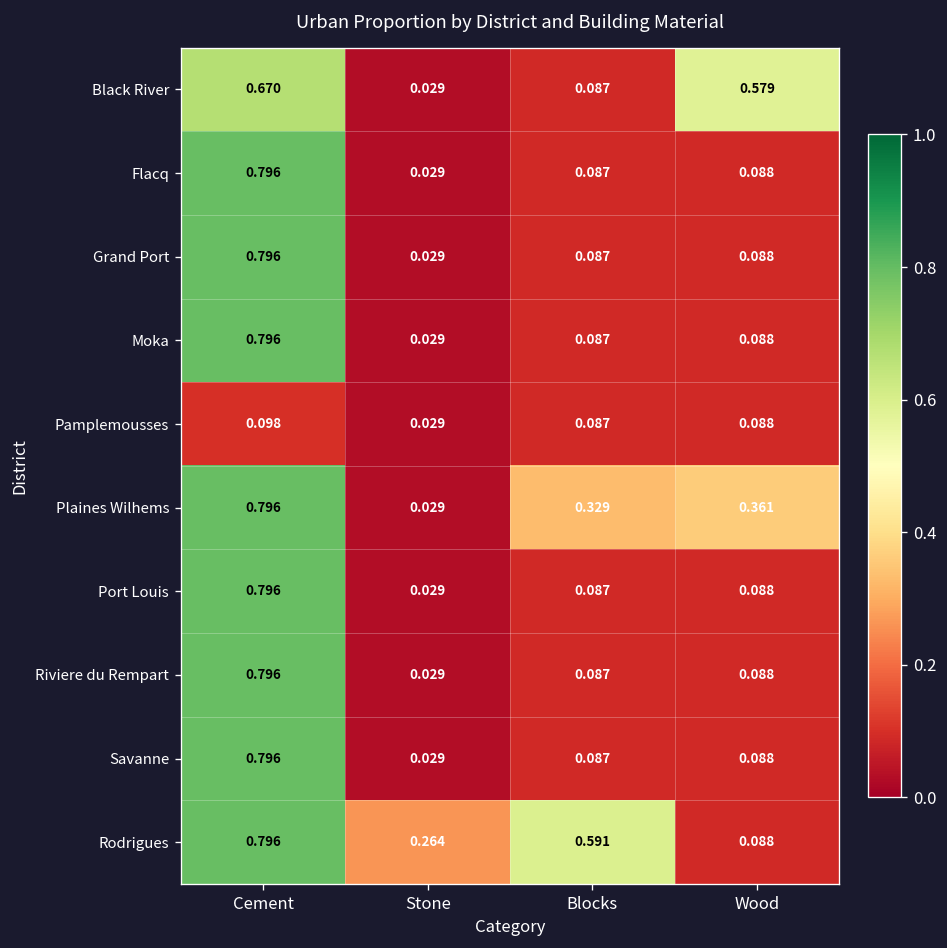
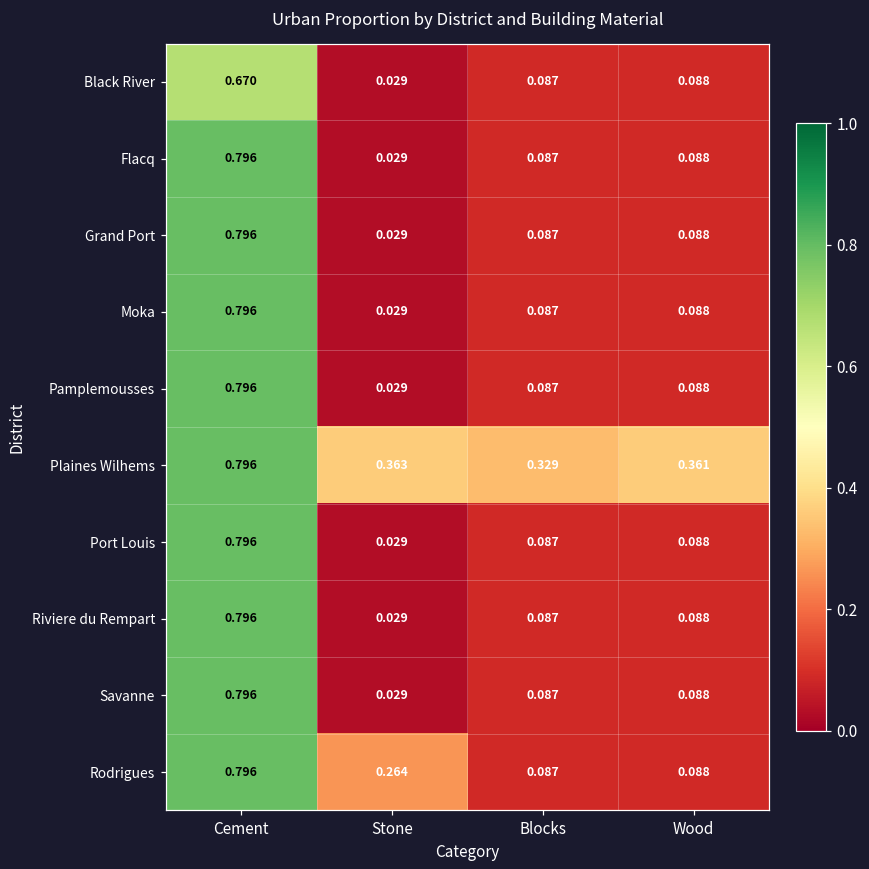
  {
    "Black River": {
      "Cement": 0.670,
      "Stone": 0.029,
      "Blocks": 0.087,
-     "Wood": 0.579
+     "Wood": 0.088
    },
    "Flacq": {
      "Cement": 0.796,
      "Stone": 0.029,
      "Blocks": 0.087,
      "Wood": 0.088
    },
    "Grand Port": {
      "Cement": 0.796,
      "Stone": 0.029,
      "Blocks": 0.087,
      "Wood": 0.088
    },
    "Moka": {
      "Cement": 0.796,
      "Stone": 0.029,
      "Blocks": 0.087,
      "Wood": 0.088
    },
    "Pamplemousses": {
-     "Cement": 0.098,
+     "Cement": 0.796,
      "Stone": 0.029,
      "Blocks": 0.087,
      "Wood": 0.088
    },
    "Plaines Wilhems": {
      "Cement": 0.796,
-     "Stone": 0.029,
+     "Stone": 0.363,
      "Blocks": 0.329,
      "Wood": 0.361
    },
    "Port Louis": {
      "Cement": 0.796,
      "Stone": 0.029,
      "Blocks": 0.087,
      "Wood": 0.088
    },
    "Riviere du Rempart": {
      "Cement": 0.796,
      "Stone": 0.029,
      "Blocks": 0.087,
      "Wood": 0.088
    },
    "Savanne": {
      "Cement": 0.796,
      "Stone": 0.029,
      "Blocks": 0.087,
      "Wood": 0.088
    },
    "Rodrigues": {
      "Cement": 0.796,
      "Stone": 0.264,
-     "Blocks": 0.591,
+     "Blocks": 0.087,
      "Wood": 0.088
    }
  }
